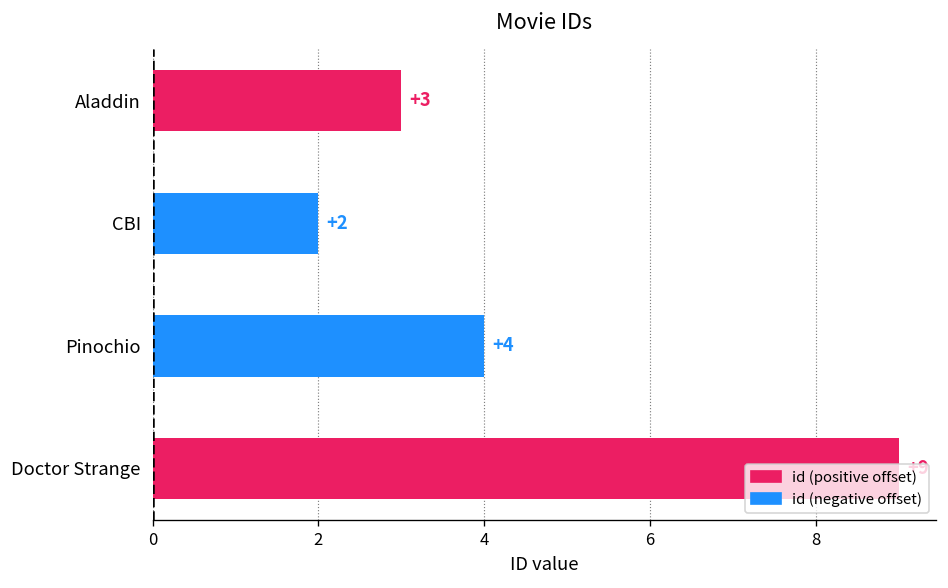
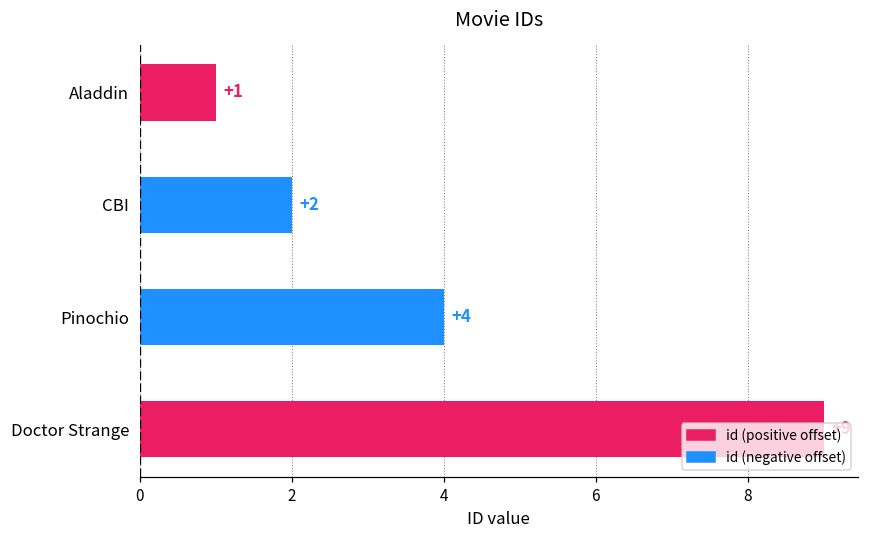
  {
-   "Aladdin": "+3",
+   "Aladdin": "+1",
    "CBI": "+2",
    "Pinochio": "+4"
  }
